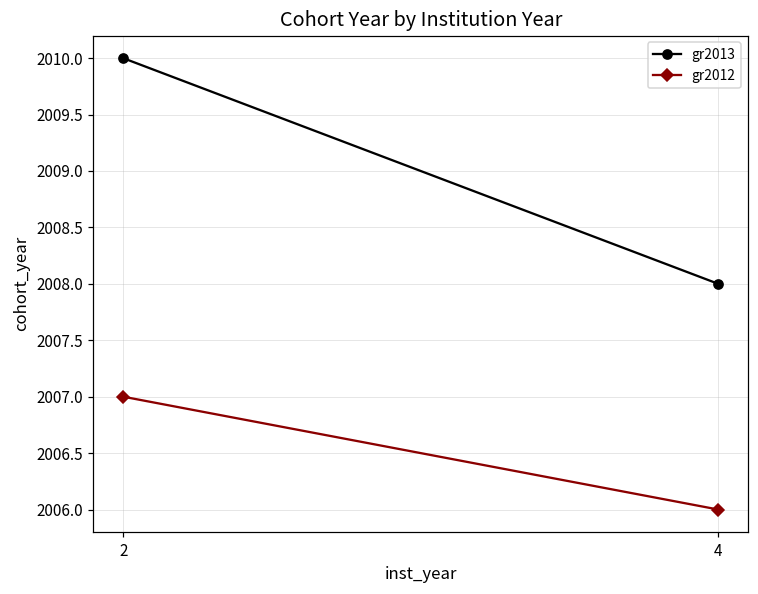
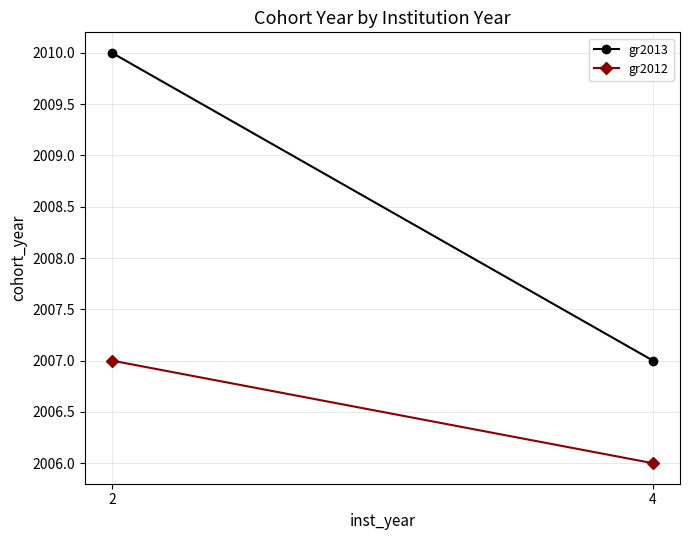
  {
    "gr2013": {
      "2": 2010,
-     "4": 2008
+     "4": 2007
    },
    "gr2012": {
      "2": 2007,
      "4": 2006
    }
  }
